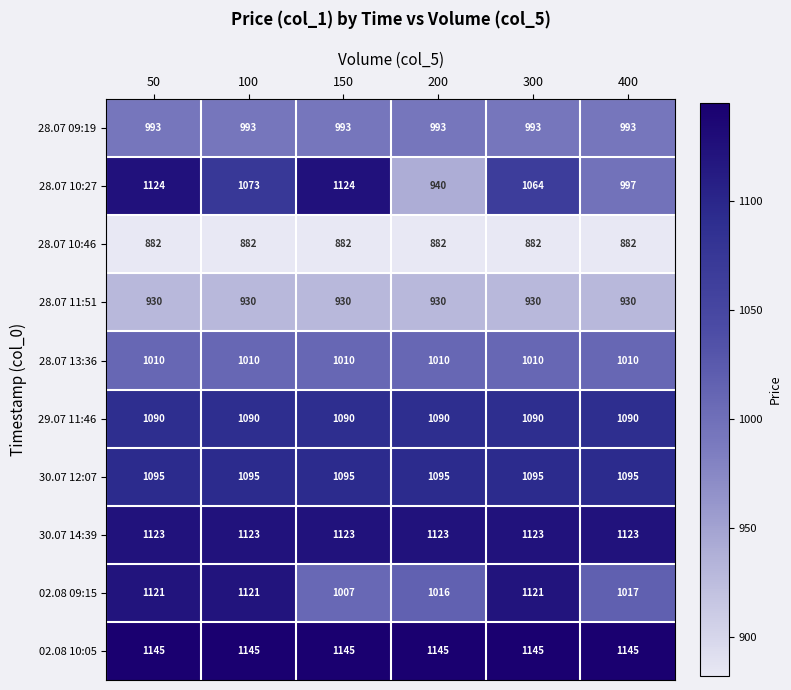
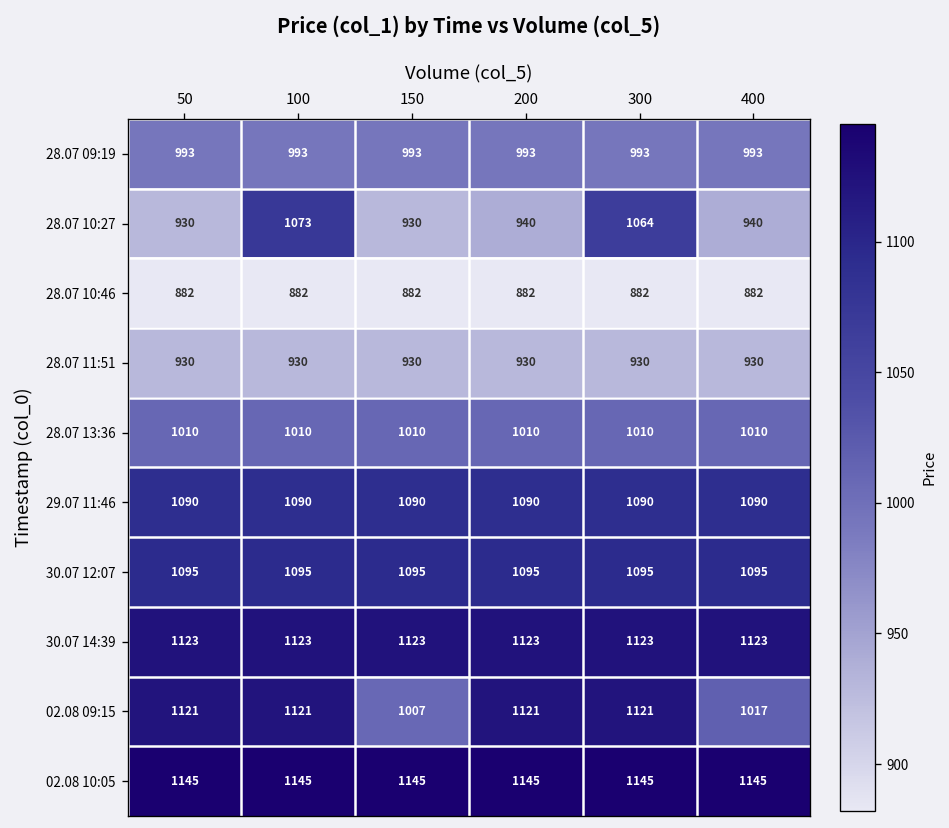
  {
    "28.07 09:19": {
      "50": 993,
      "100": 993,
      "150": 993,
      "200": 993,
      "300": 993,
      "400": 993
    },
    "28.07 10:27": {
-     "50": 1124,
+     "50": 930,
      "100": 1073,
-     "150": 1124,
+     "150": 930,
      "200": 940,
      "300": 1064,
-     "400": 997
+     "400": 940
    },
    "28.07 10:46": {
      "50": 882,
      "100": 882,
      "150": 882,
      "200": 882,
      "300": 882,
      "400": 882
    },
    "28.07 11:51": {
      "50": 930,
      "100": 930,
      "150": 930,
      "200": 930,
      "300": 930,
      "400": 930
    },
    "28.07 13:36": {
      "50": 1010,
      "100": 1010,
      "150": 1010,
      "200": 1010,
      "300": 1010,
      "400": 1010
    },
    "29.07 11:46": {
      "50": 1090,
      "100": 1090,
      "150": 1090,
      "200": 1090,
      "300": 1090,
      "400": 1090
    },
    "30.07 12:07": {
      "50": 1095,
      "100": 1095,
      "150": 1095,
      "200": 1095,
      "300": 1095,
      "400": 1095
    },
    "30.07 14:39": {
      "50": 1123,
      "100": 1123,
      "150": 1123,
      "200": 1123,
      "300": 1123,
      "400": 1123
    },
    "02.08 09:15": {
      "50": 1121,
      "100": 1121,
      "150": 1007,
-     "200": 1016,
+     "200": 1121,
      "300": 1121,
      "400": 1017
    },
    "02.08 10:05": {
      "50": 1145,
      "100": 1145,
      "150": 1145,
      "200": 1145,
      "300": 1145,
      "400": 1145
    }
  }
